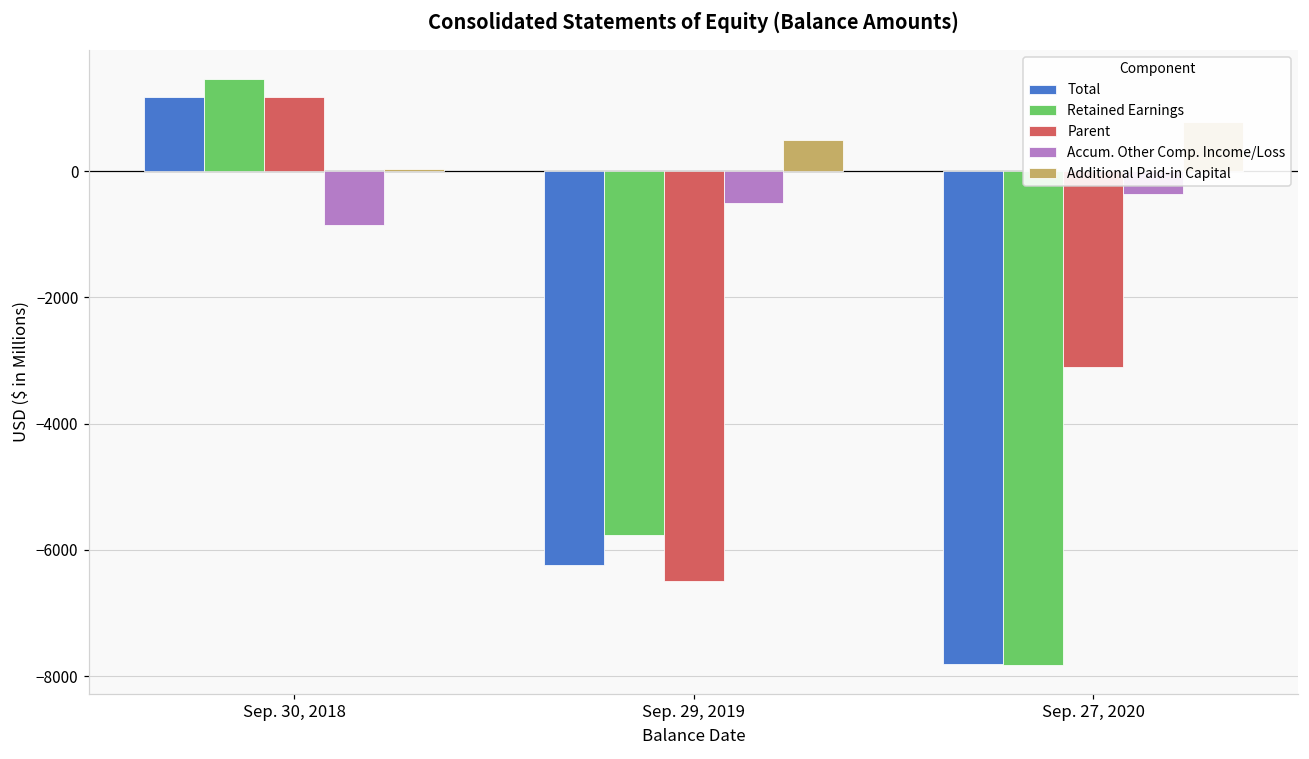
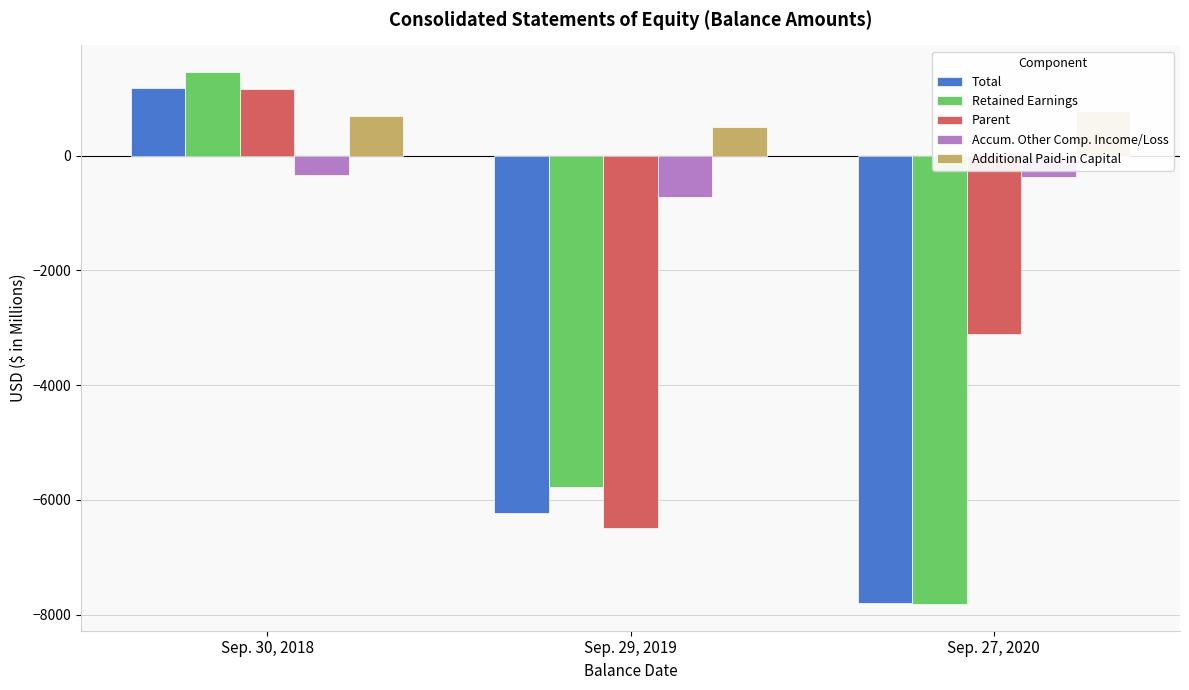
  {
    "Total": {
      "Sep. 30, 2018": 1200,
      "Sep. 29, 2019": -6200,
      "Sep. 27, 2020": -7800
    },
    "Retained Earnings": {
      "Sep. 30, 2018": 1500,
      "Sep. 29, 2019": -5800,
      "Sep. 27, 2020": -7800
    },
    "Parent": {
      "Sep. 30, 2018": 1200,
      "Sep. 29, 2019": -6500,
      "Sep. 27, 2020": -3100
    },
    "Accum. Other Comp. Income/Loss": {
-     "Sep. 30, 2018": -900,
-     "Sep. 29, 2019": -500,
+     "Sep. 30, 2018": -300,
+     "Sep. 29, 2019": -700,
      "Sep. 27, 2020": -400
    },
    "Additional Paid-in Capital": {
-     "Sep. 30, 2018": 0,
+     "Sep. 30, 2018": 700,
      "Sep. 29, 2019": 500
    }
  }
